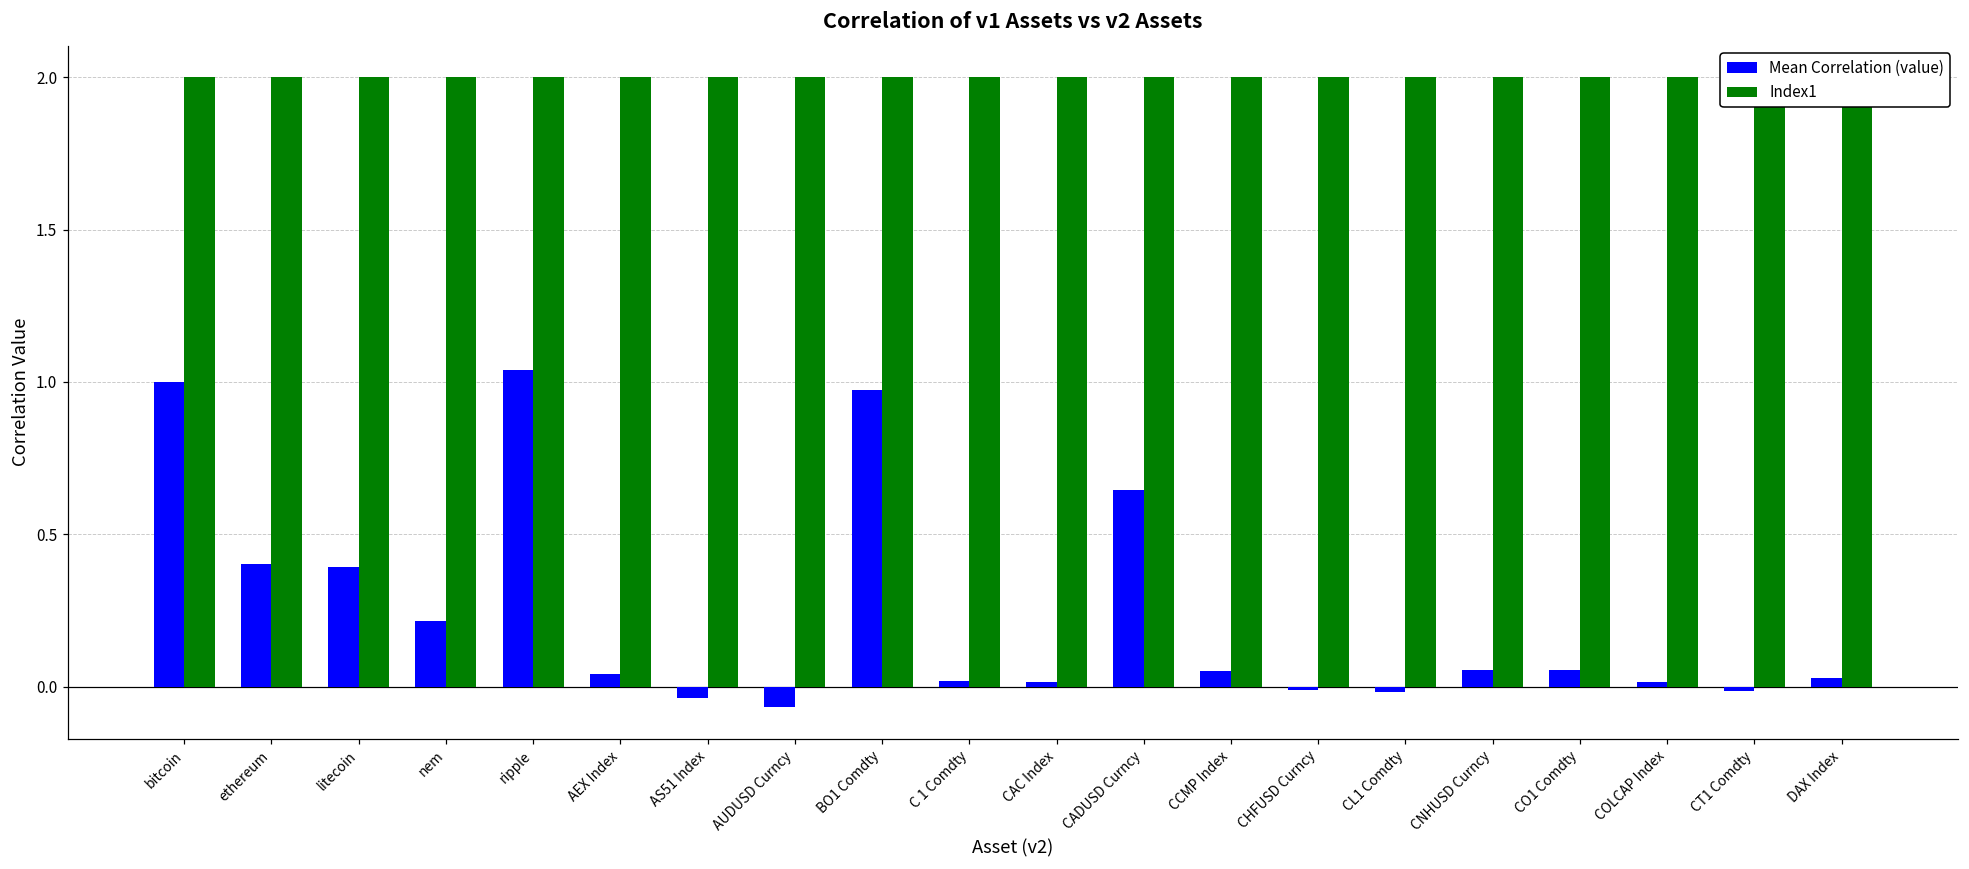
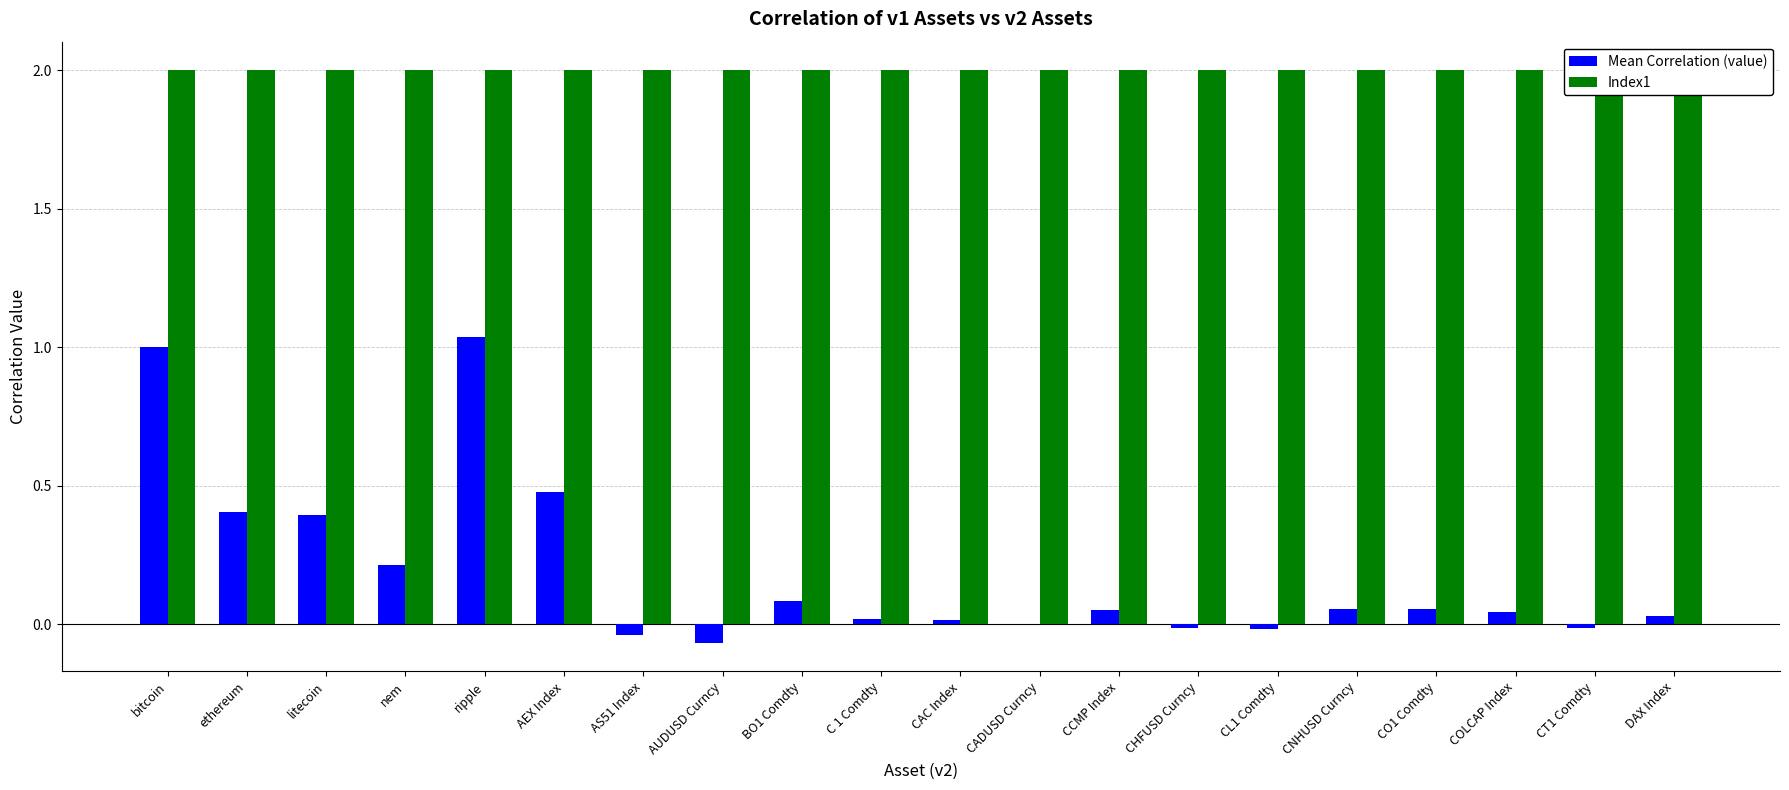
  {
    "Mean Correlation (value)": {
      "bitcoin": 1.00,
      "ethereum": 0.40,
      "litecoin": 0.39,
      "nem": 0.21,
      "ripple": 1.04,
-     "AEX Index": 0.04,
+     "AEX Index": 0.48,
      "AS51 Index": -0.04,
      "AUDUSD Curncy": -0.07,
-     "BO1 Comdty": 0.97,
+     "BO1 Comdty": 0.08,
      "C 1 Comdty": 0.02,
      "CAC Index": 0.02,
-     "CADUSD Curncy": 0.64,
+     "CADUSD Curncy": 0.00,
      "CCMP Index": 0.05,
      "CHFUSD Curncy": -0.01,
      "CL1 Comdty": -0.02,
      "CNHUSD Curncy": 0.06,
      "CO1 Comdty": 0.06,
-     "COLCAP Index": 0.02,
+     "COLCAP Index": 0.04,
      "CT1 Comdty": -0.02,
      "DAX Index": 0.03
    },
    "Index1": {
      "bitcoin": 2.00,
      "ethereum": 2.00,
      "litecoin": 2.00,
      "nem": 2.00,
      "ripple": 2.00,
      "AEX Index": 2.00,
      "AS51 Index": 2.00,
      "AUDUSD Curncy": 2.00,
      "BO1 Comdty": 2.00,
      "C 1 Comdty": 2.00,
      "CAC Index": 2.00,
      "CADUSD Curncy": 2.00,
      "CCMP Index": 2.00,
      "CHFUSD Curncy": 2.00,
      "CL1 Comdty": 2.00,
      "CNHUSD Curncy": 2.00,
      "CO1 Comdty": 2.00,
      "COLCAP Index": 2.00
    }
  }
